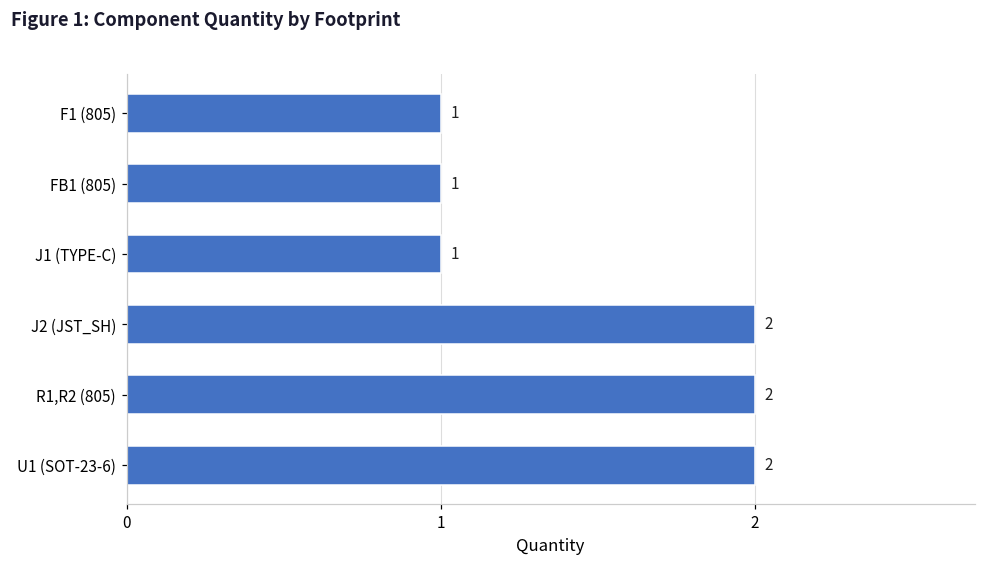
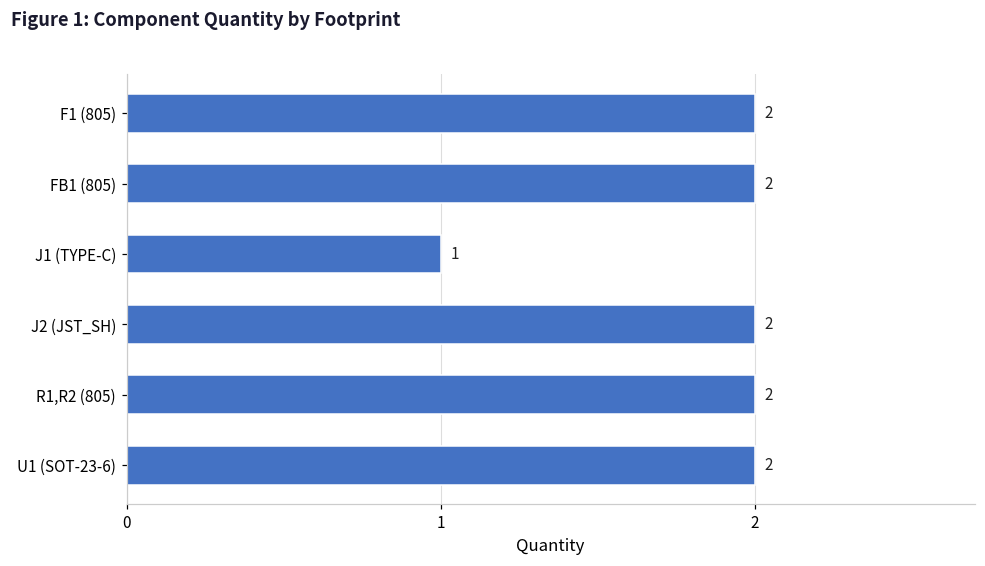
  {
-   "F1 (805)": 1,
-   "FB1 (805)": 1,
+   "F1 (805)": 2,
+   "FB1 (805)": 2,
    "J1 (TYPE-C)": 1,
    "J2 (JST_SH)": 2,
    "R1,R2 (805)": 2,
    "U1 (SOT-23-6)": 2
  }
